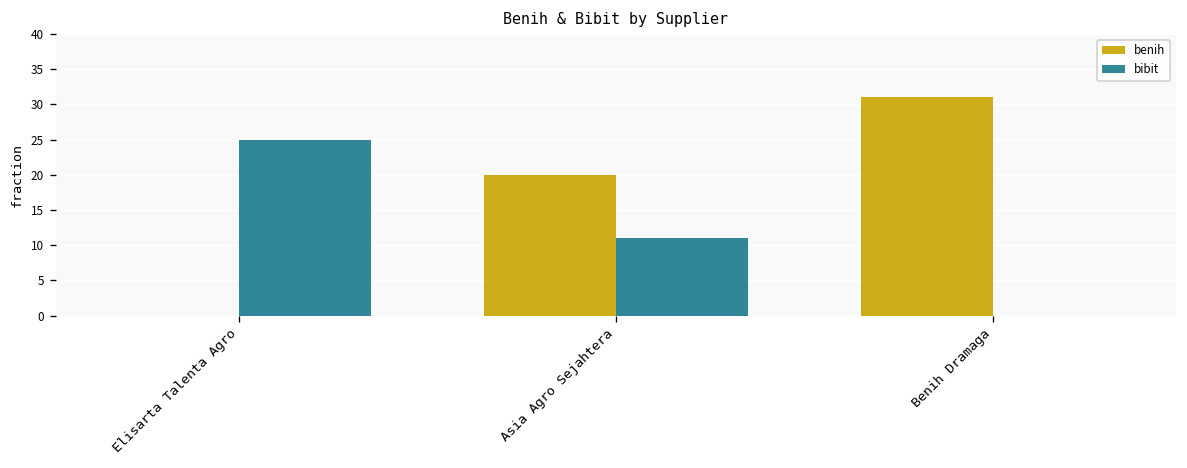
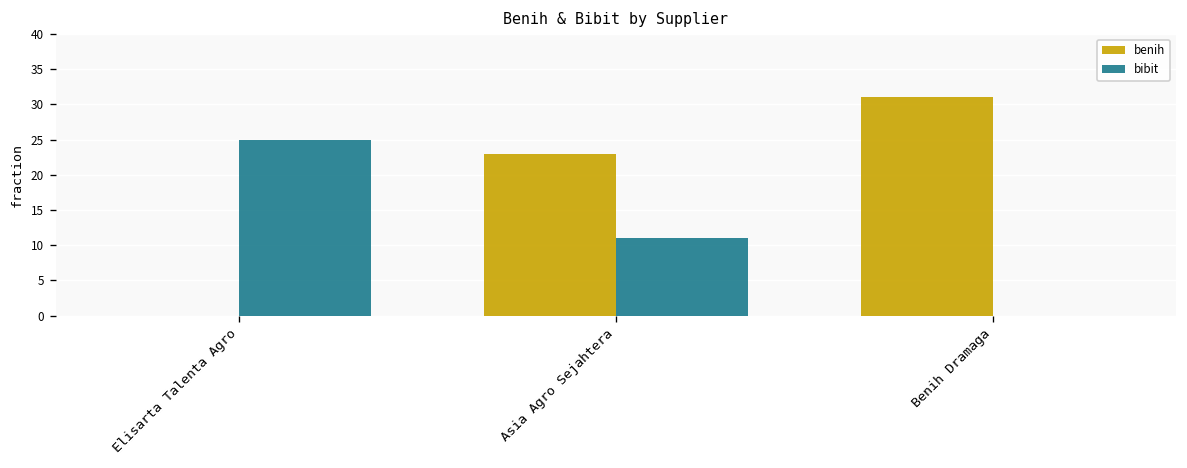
  {
    "benih": {
      "Elisarta Talenta Agro": 0,
-     "Asia Agro Sejahtera": 20,
+     "Asia Agro Sejahtera": 23,
      "Benih Dramaga": 31
    },
    "bibit": {
      "Elisarta Talenta Agro": 25,
      "Asia Agro Sejahtera": 11,
      "Benih Dramaga": 0
    }
  }
